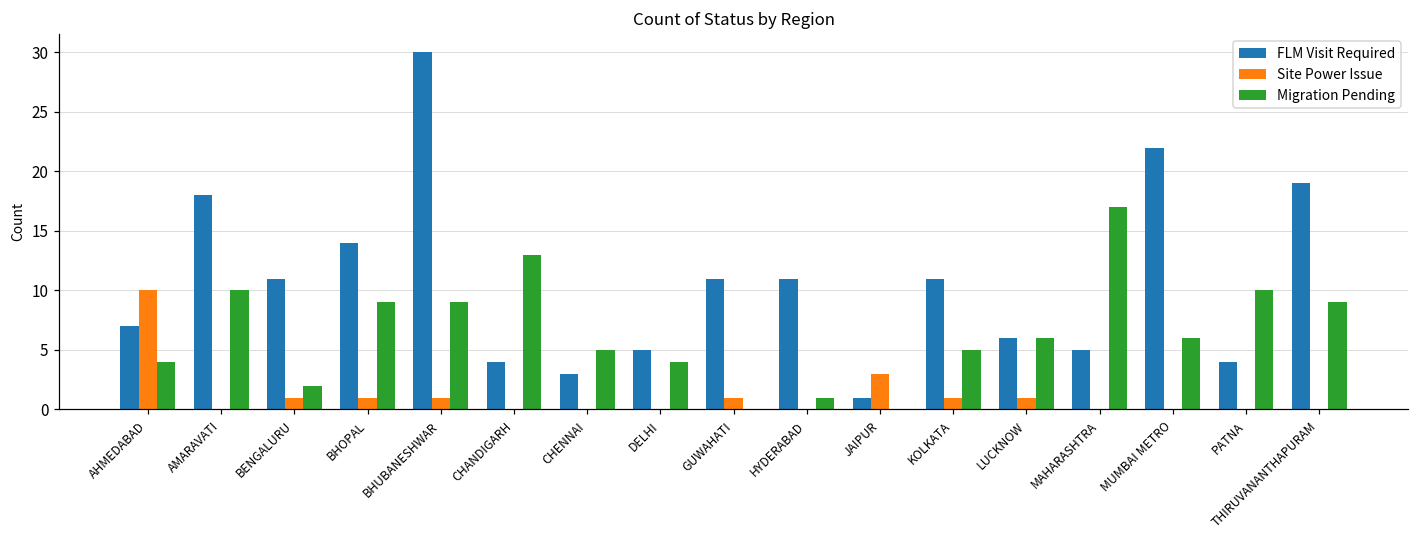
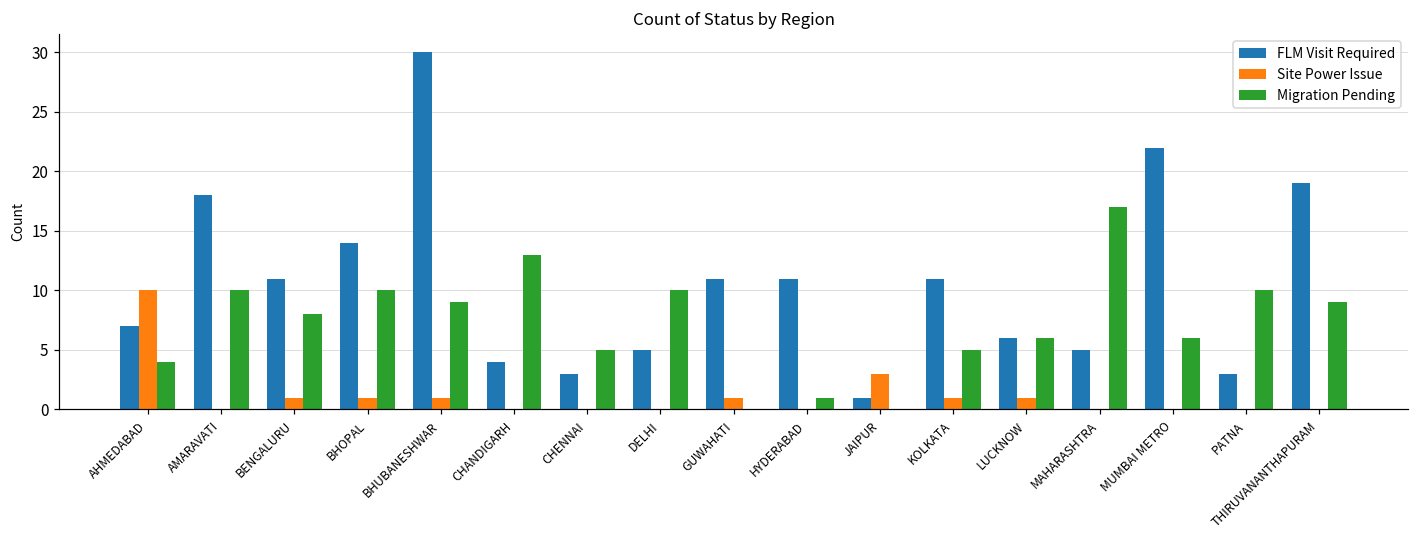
  {
    "FLM Visit Required": {
      "AHMEDABAD": 7,
      "AMARAVATI": 18,
      "BENGALURU": 11,
      "BHOPAL": 14,
      "BHUBANESHWAR": 30,
      "CHANDIGARH": 4,
      "CHENNAI": 3,
      "DELHI": 5,
      "GUWAHATI": 11,
      "HYDERABAD": 11,
      "JAIPUR": 1,
      "KOLKATA": 11,
      "LUCKNOW": 6,
      "MAHARASHTRA": 5,
      "MUMBAI METRO": 22,
-     "PATNA": 4,
+     "PATNA": 3,
      "THIRUVANANTHAPURAM": 19
    },
    "Site Power Issue": {
      "AHMEDABAD": 10,
      "AMARAVATI": 0,
      "BENGALURU": 1,
      "BHOPAL": 1,
      "BHUBANESHWAR": 1,
      "CHANDIGARH": 0,
      "CHENNAI": 0,
      "DELHI": 0,
      "GUWAHATI": 1,
      "HYDERABAD": 0,
      "JAIPUR": 3,
      "KOLKATA": 1,
      "LUCKNOW": 1,
      "MAHARASHTRA": 0,
      "MUMBAI METRO": 0,
      "PATNA": 0,
      "THIRUVANANTHAPURAM": 0
    },
    "Migration Pending": {
      "AHMEDABAD": 4,
      "AMARAVATI": 10,
-     "BENGALURU": 2,
-     "BHOPAL": 9,
+     "BENGALURU": 8,
+     "BHOPAL": 10,
      "BHUBANESHWAR": 9,
      "CHANDIGARH": 13,
      "CHENNAI": 5,
-     "DELHI": 4,
+     "DELHI": 10,
      "GUWAHATI": 0,
      "HYDERABAD": 1,
      "JAIPUR": 0,
      "KOLKATA": 5,
      "LUCKNOW": 6,
      "MAHARASHTRA": 17,
      "MUMBAI METRO": 6,
      "PATNA": 10,
      "THIRUVANANTHAPURAM": 9
    }
  }
